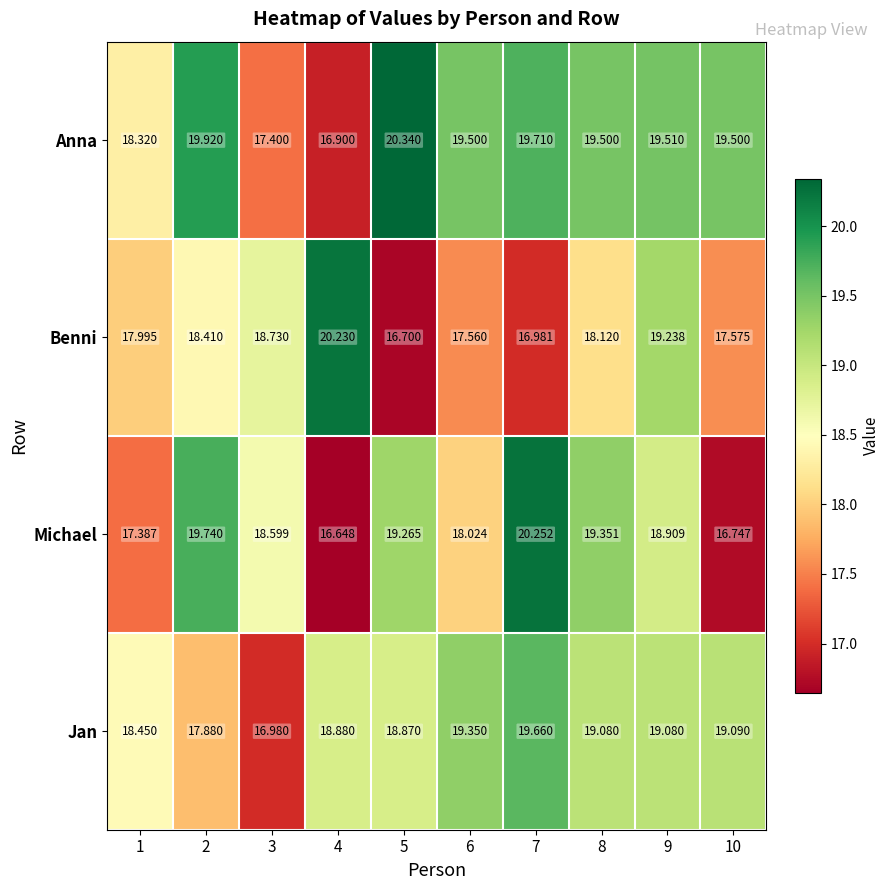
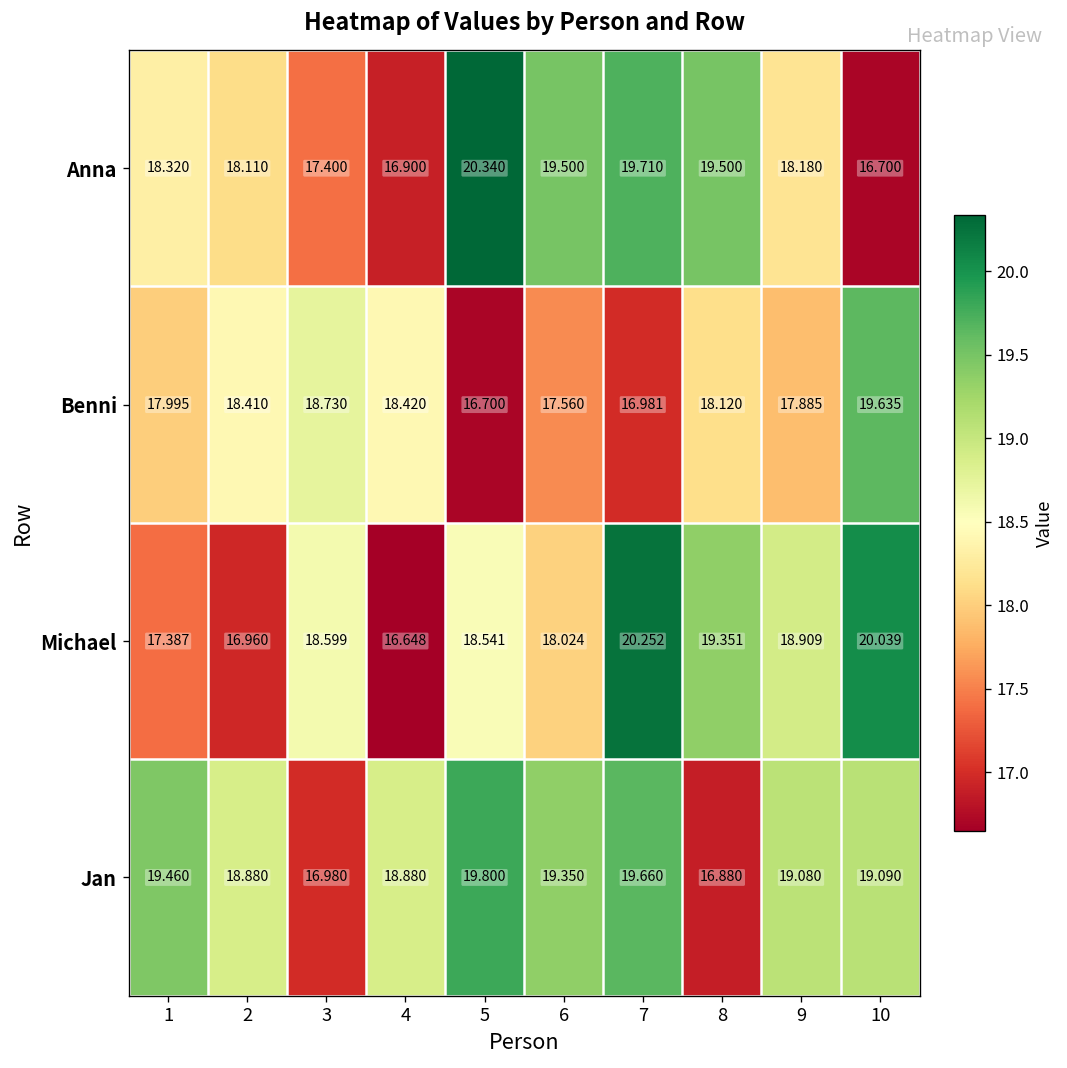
  {
    "Anna": {
-     "2": 19.920,
-     "9": 19.510,
-     "10": 19.500
+     "2": 18.110,
+     "9": 18.180,
+     "10": 16.700
    },
    "Benni": {
-     "4": 20.230,
-     "9": 19.238,
-     "10": 17.575
+     "4": 18.420,
+     "9": 17.885,
+     "10": 19.635
    },
    "Michael": {
-     "2": 19.740,
-     "5": 19.265,
-     "10": 16.747
+     "2": 16.960,
+     "5": 18.541,
+     "10": 20.039
    },
    "Jan": {
-     "1": 18.450,
-     "2": 17.880,
-     "5": 18.870,
-     "8": 19.080
+     "1": 19.460,
+     "2": 18.880,
+     "5": 19.800,
+     "8": 16.880
    }
  }
